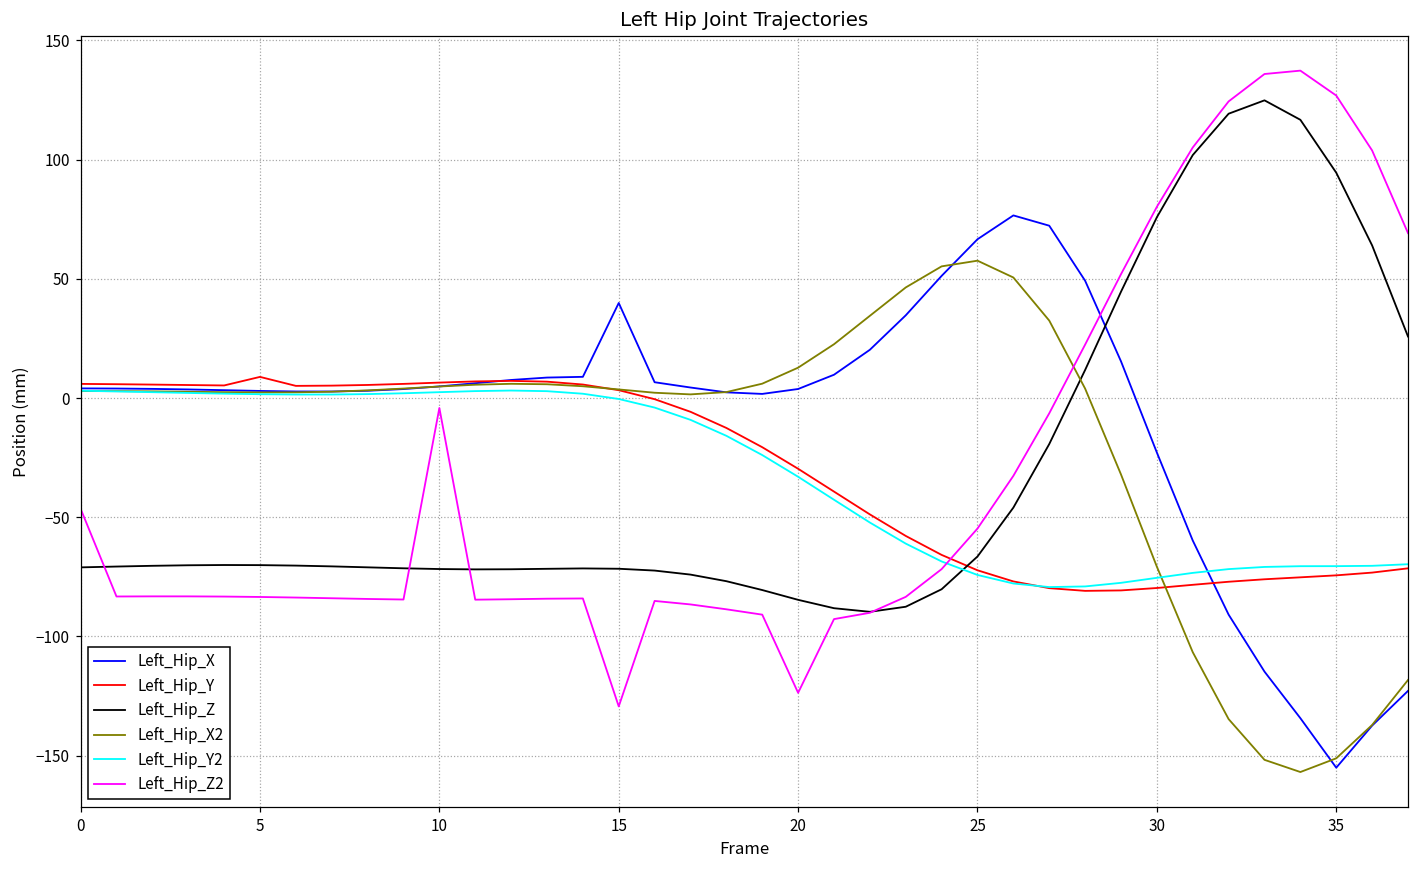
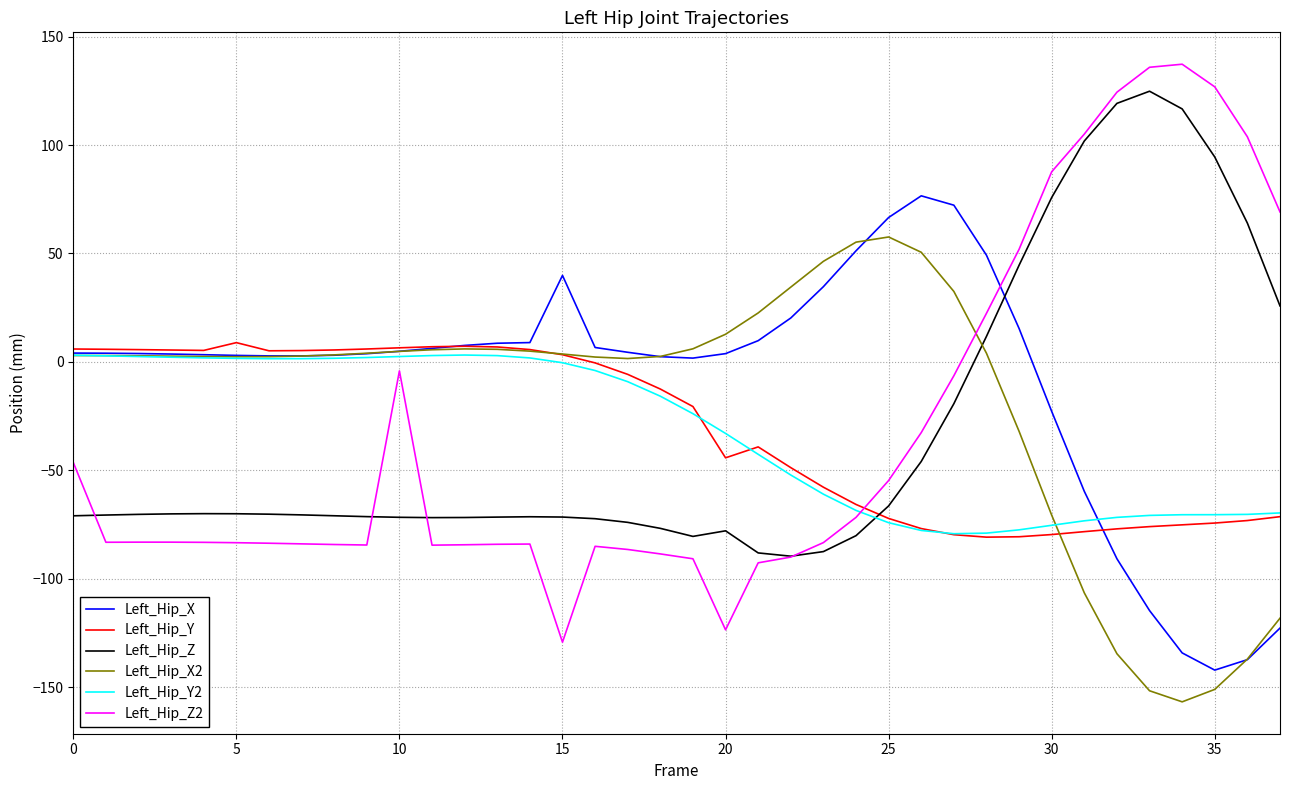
  {
    "Left_Hip_X": {
      "15": 40,
      "20": 4,
      "25": 67,
      "30": -23,
-     "35": -155
+     "35": -142
    },
    "Left_Hip_Y": {
      "0": 6,
      "5": 9,
      "10": 6,
-     "20": -30,
+     "20": -44,
      "25": -72,
      "30": -80,
      "35": -74
    },
    "Left_Hip_Z": {
      "0": -71,
      "5": -70,
      "10": -72,
      "15": -72,
-     "20": -85,
+     "20": -78,
      "25": -66,
      "30": 76,
      "35": 94
    },
    "Left_Hip_X2": {
      "20": 13,
      "25": 58,
      "30": -71,
      "35": -151
    },
    "Left_Hip_Y2": {
      "10": 2,
      "15": 0,
      "20": -33,
      "25": -74,
      "30": -75,
      "35": -71
    },
    "Left_Hip_Z2": {
      "0": -46,
      "5": -83,
      "10": -4,
      "15": -129,
      "20": -124,
      "25": -55,
-     "30": 80,
+     "30": 88,
      "35": 127
    }
  }
